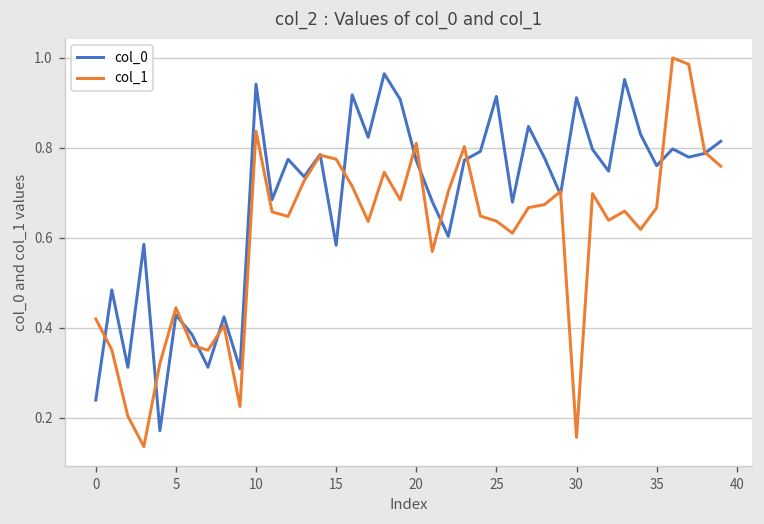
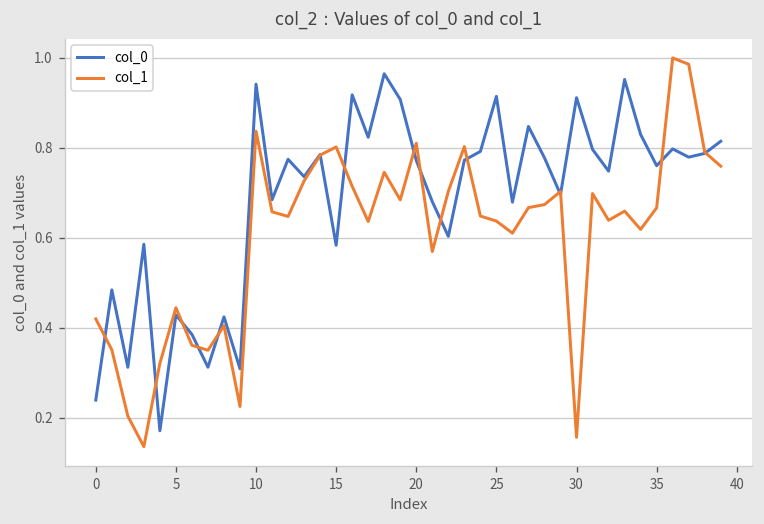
  {
    "col_0": {
      "0": 0.24,
      "5": 0.43,
      "10": 0.94,
      "15": 0.58,
      "20": 0.77,
      "25": 0.91,
      "30": 0.91,
      "35": 0.76
    },
    "col_1": {
      "0": 0.42,
      "5": 0.44,
      "10": 0.84,
-     "15": 0.78,
+     "15": 0.80,
      "20": 0.81,
      "25": 0.64,
      "30": 0.16,
      "35": 0.67
    }
  }
